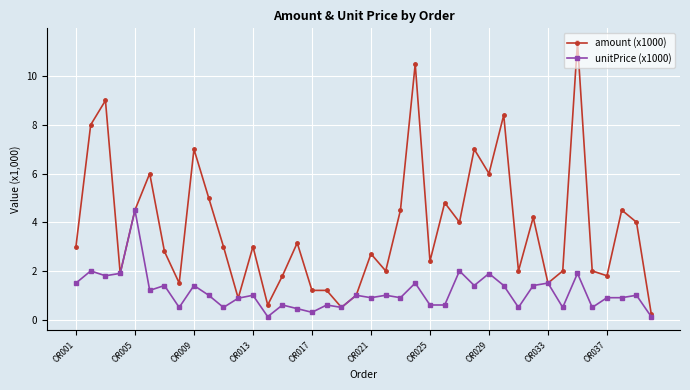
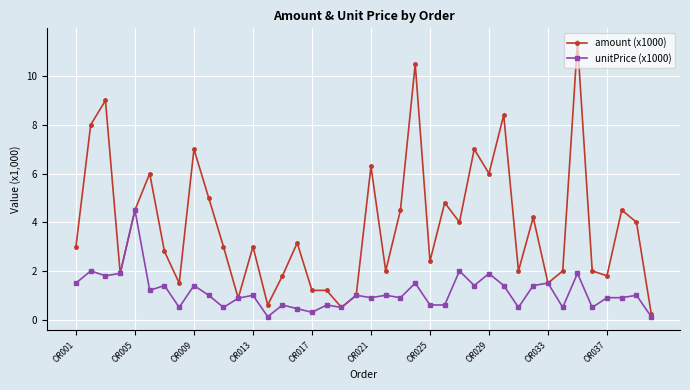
  {
    "amount (x1000)": {
      "OR001": 3.0,
      "OR009": 7.0,
      "OR013": 3.0,
      "OR017": 1.2,
-     "OR021": 2.7,
+     "OR021": 6.3,
      "OR025": 2.4,
      "OR029": 6.0,
      "OR037": 1.8
    },
    "unitPrice (x1000)": {
      "OR001": 1.5,
      "OR009": 1.4,
      "OR013": 1.0,
      "OR017": 0.3,
      "OR021": 0.9,
      "OR025": 0.6,
      "OR029": 1.9,
      "OR037": 0.9
    }
  }
